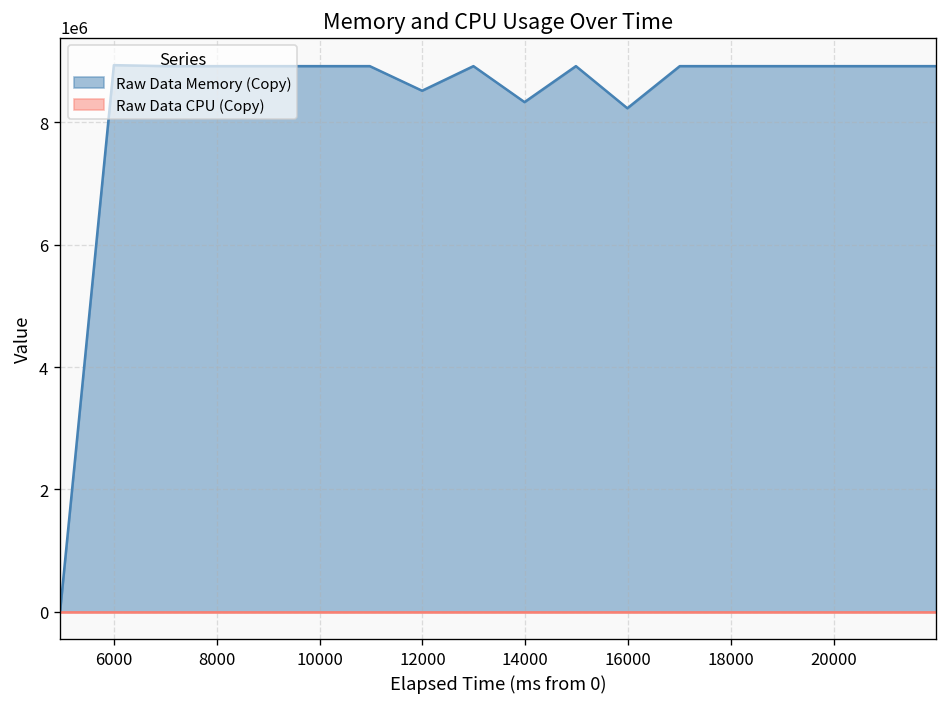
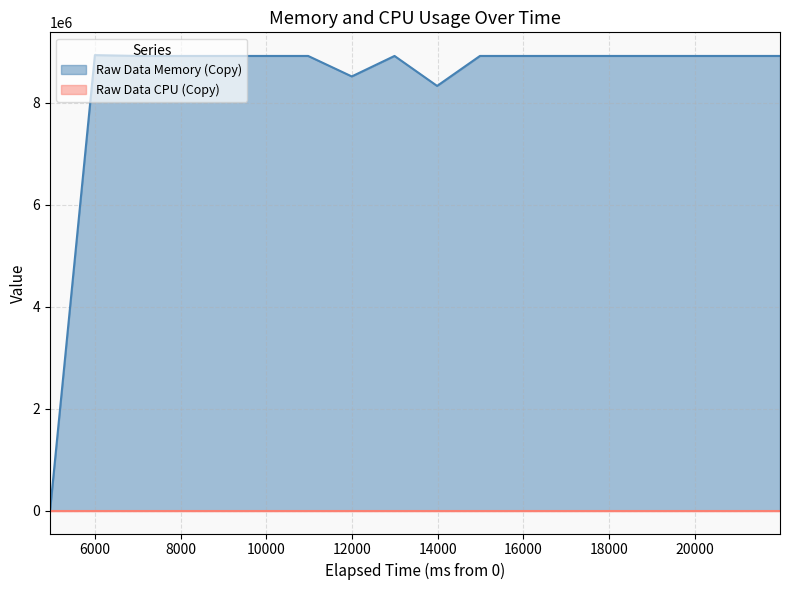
  {
    "Raw Data Memory (Copy)": {
      "12000": 8500000,
      "14000": 8300000,
-     "16000": 8200000,
+     "16000": 8900000,
      "18000": 8900000
    },
    "Raw Data CPU (Copy)": {
      "6000": 0,
      "8000": 0,
      "12000": 0,
      "14000": 0,
      "16000": 0,
      "18000": 0
    }
  }
